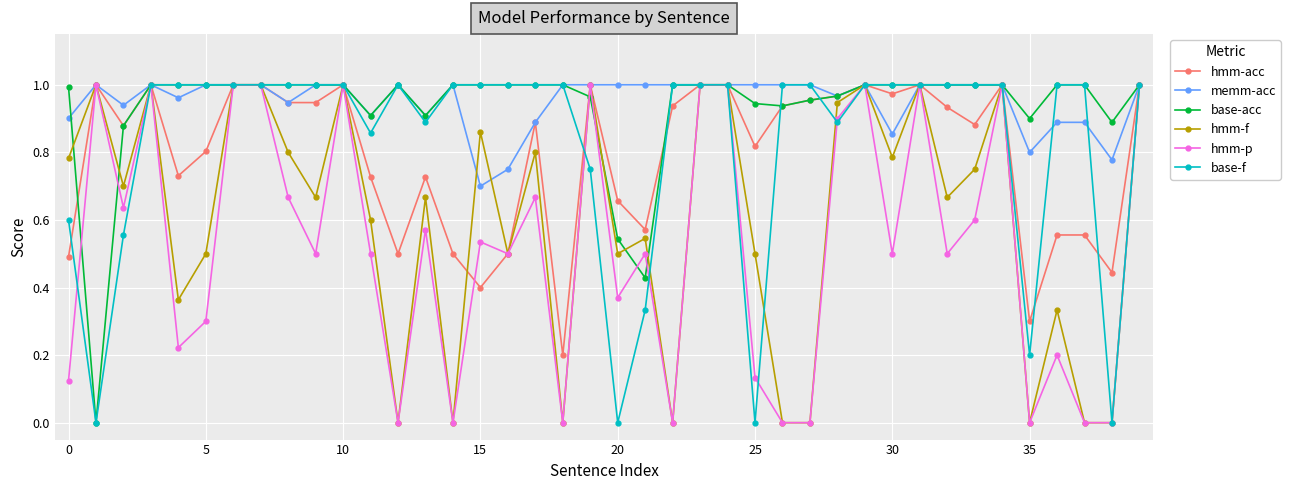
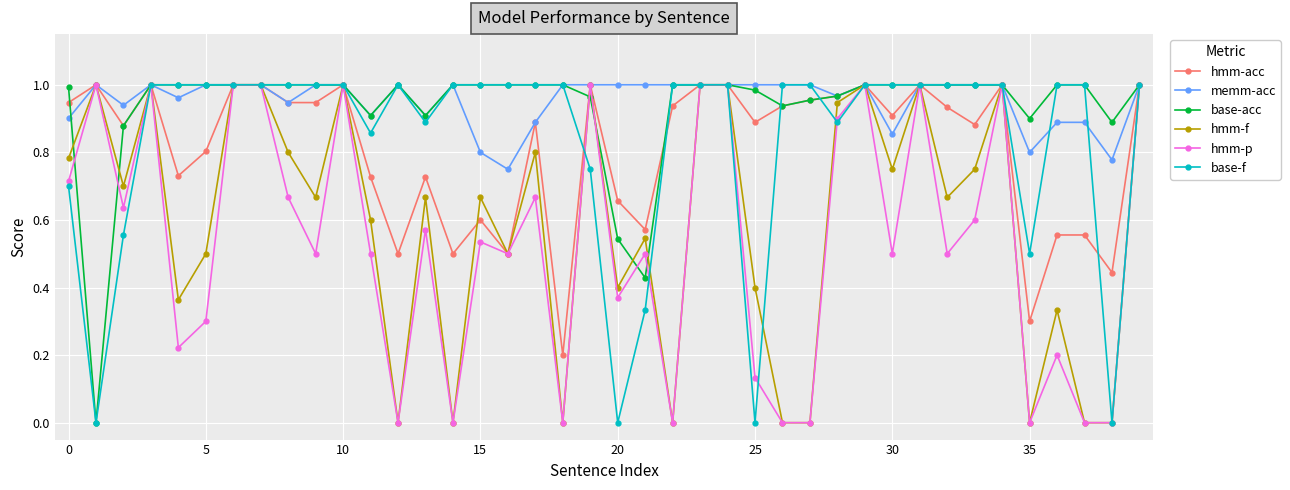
  {
    "hmm-acc": {
-     "0": 0.49,
+     "0": 0.95,
      "5": 0.80,
-     "15": 0.4,
+     "15": 0.6,
      "20": 0.66,
-     "25": 0.82,
-     "30": 0.97,
+     "25": 0.89,
+     "30": 0.91,
      "35": 0.30
    },
    "memm-acc": {
      "0": 0.9,
-     "15": 0.7,
+     "15": 0.8,
      "20": 1.0,
      "25": 1.0,
      "30": 0.85,
      "35": 0.8
    },
    "base-acc": {
      "0": 0.99,
      "20": 0.54,
-     "25": 0.94,
+     "25": 0.98,
      "35": 0.90
    },
    "hmm-f": {
      "0": 0.78,
      "5": 0.50,
-     "15": 0.86,
-     "20": 0.5,
-     "25": 0.5,
-     "30": 0.79
+     "15": 0.67,
+     "20": 0.4,
+     "25": 0.4,
+     "30": 0.75
    },
    "hmm-p": {
-     "0": 0.12,
+     "0": 0.71,
      "5": 0.30,
      "15": 0.53,
      "20": 0.37,
      "25": 0.13,
      "30": 0.50
    },
    "base-f": {
-     "0": 0.6,
+     "0": 0.7,
      "20": 0.0,
      "25": 0.0,
-     "35": 0.2
+     "35": 0.5
    }
  }
